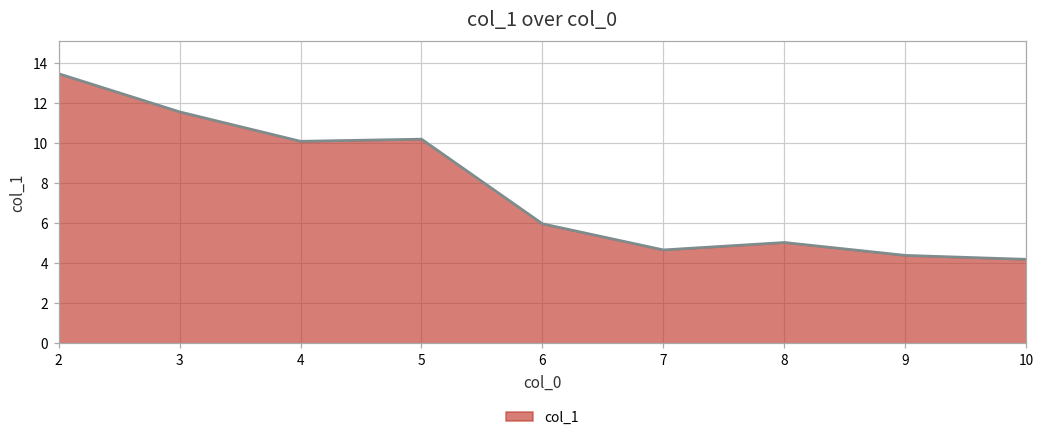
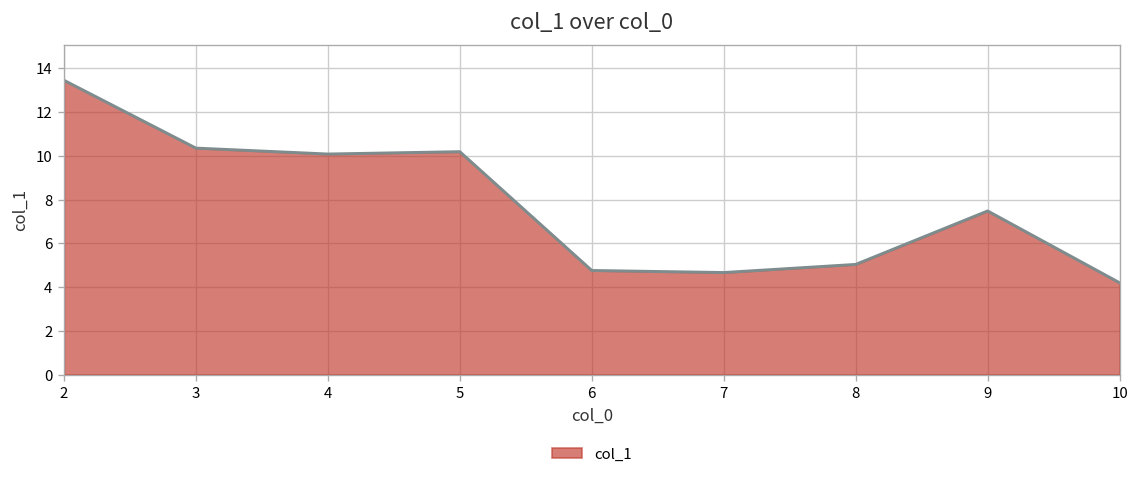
  {
    "2": 13.5,
-   "3": 11.6,
+   "3": 10.4,
    "4": 10.1,
    "5": 10.2,
-   "6": 6.0,
+   "6": 4.8,
    "7": 4.7,
    "8": 5.0,
-   "9": 4.4,
+   "9": 7.5,
    "10": 4.2
  }
